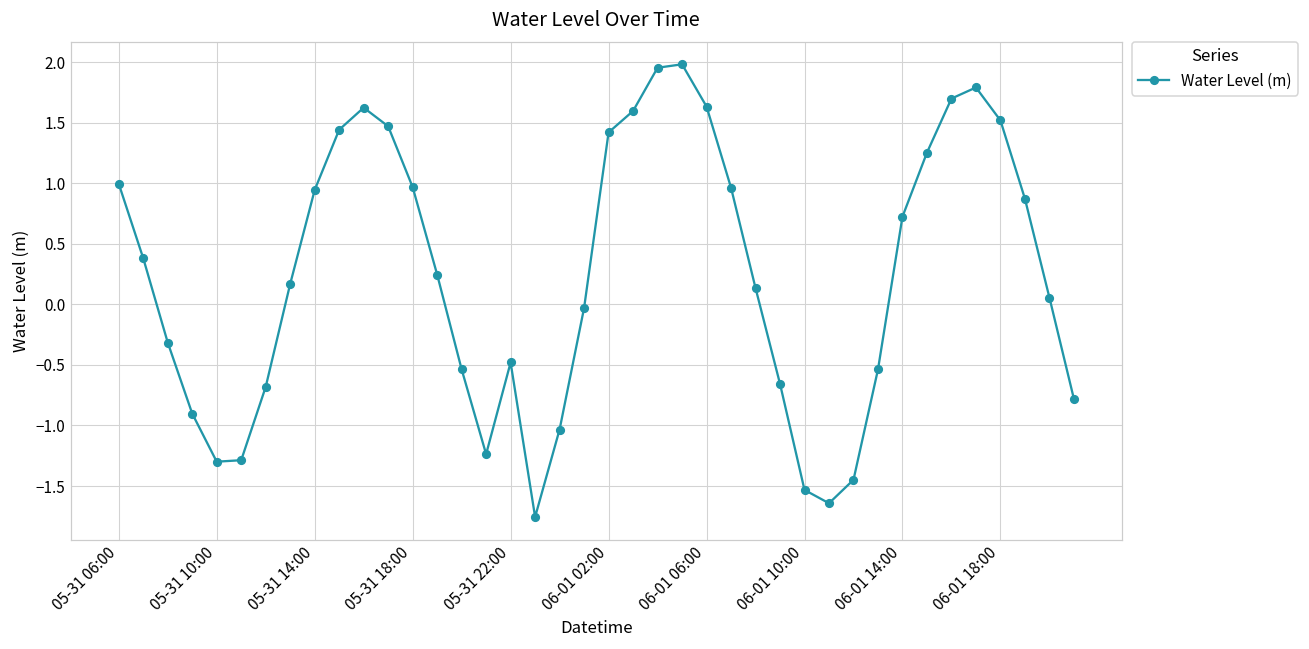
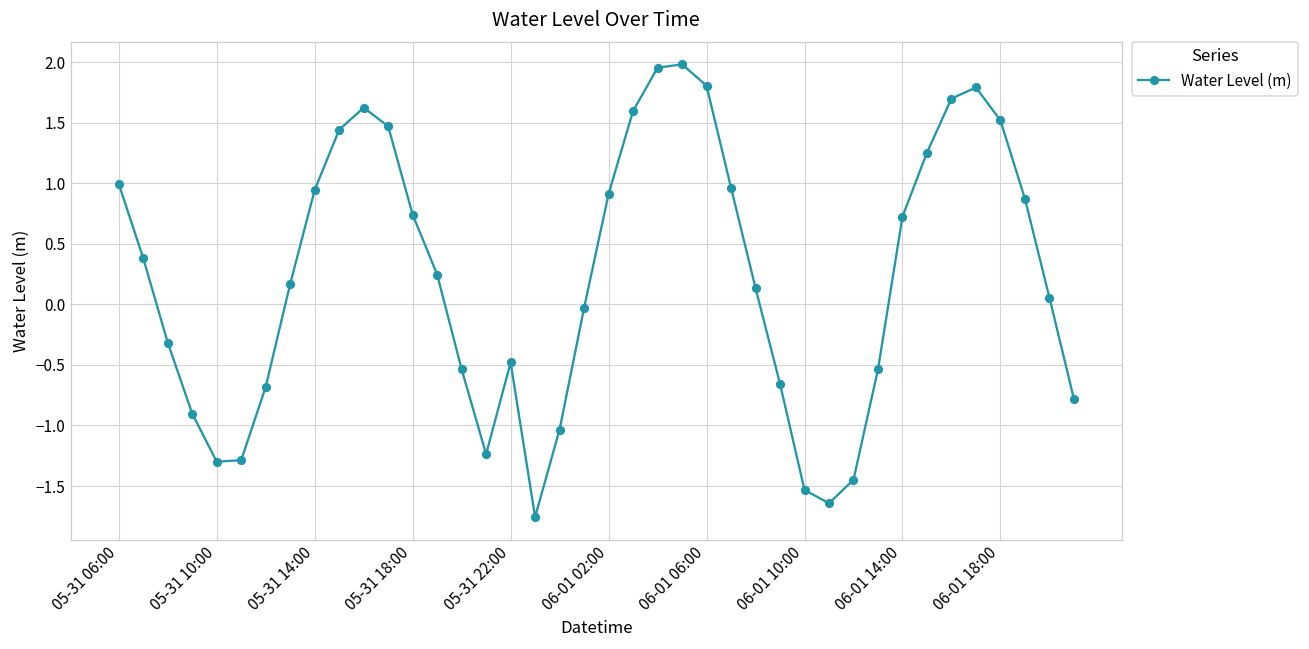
  {
    "05-31 06:00": 1.00,
    "05-31 10:00": -1.30,
    "05-31 14:00": 0.94,
-   "05-31 18:00": 0.97,
+   "05-31 18:00": 0.74,
    "05-31 22:00": -0.48,
-   "06-01 02:00": 1.42,
-   "06-01 06:00": 1.63,
+   "06-01 02:00": 0.91,
+   "06-01 06:00": 1.81,
    "06-01 10:00": -1.53,
    "06-01 14:00": 0.72,
    "06-01 18:00": 1.52
  }
